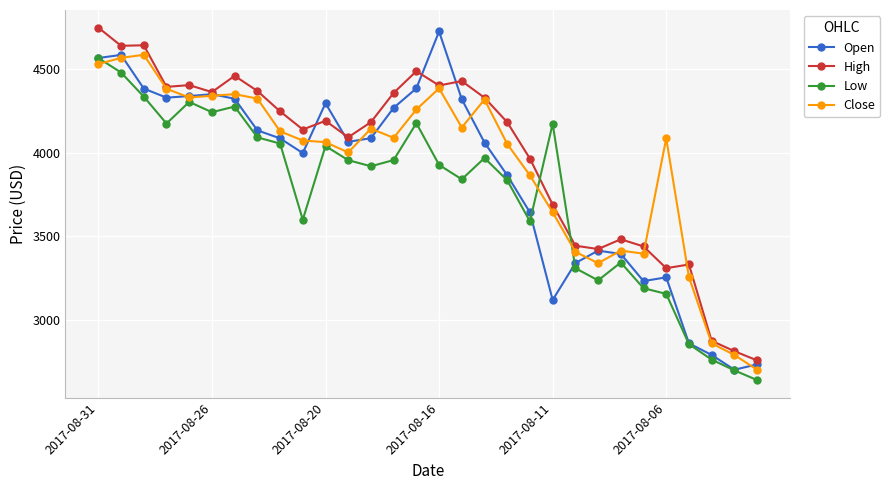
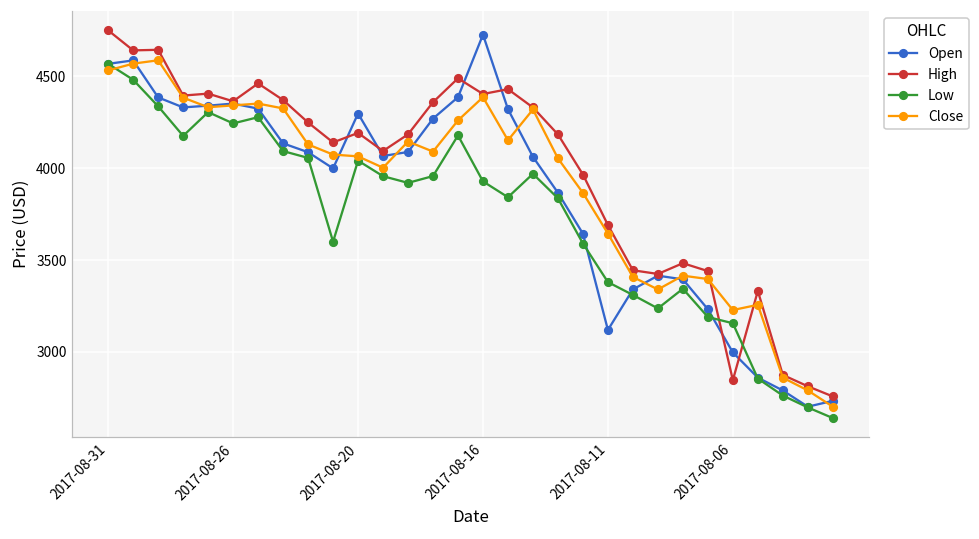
  {
    "Open": {
      "2017-08-20": 4300,
      "2017-08-16": 4730,
      "2017-08-11": 3120,
-     "2017-08-06": 3260
+     "2017-08-06": 3000
    },
    "High": {
      "2017-08-31": 4750,
      "2017-08-20": 4190,
      "2017-08-16": 4400,
      "2017-08-11": 3690,
-     "2017-08-06": 3310
+     "2017-08-06": 2850
    },
    "Low": {
      "2017-08-26": 4240,
      "2017-08-20": 4040,
      "2017-08-16": 3930,
-     "2017-08-11": 4170,
+     "2017-08-11": 3380,
      "2017-08-06": 3160
    },
    "Close": {
      "2017-08-31": 4530,
      "2017-08-20": 4060,
      "2017-08-16": 4390,
      "2017-08-11": 3640,
-     "2017-08-06": 4090
+     "2017-08-06": 3230
    }
  }
